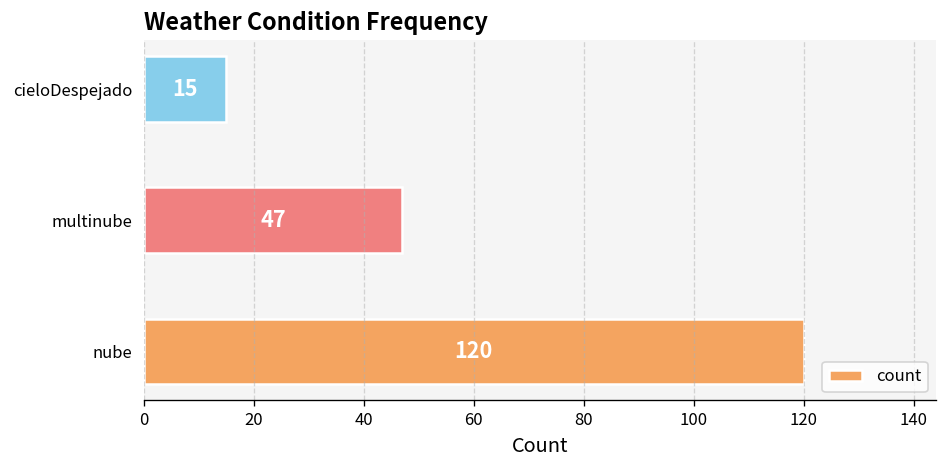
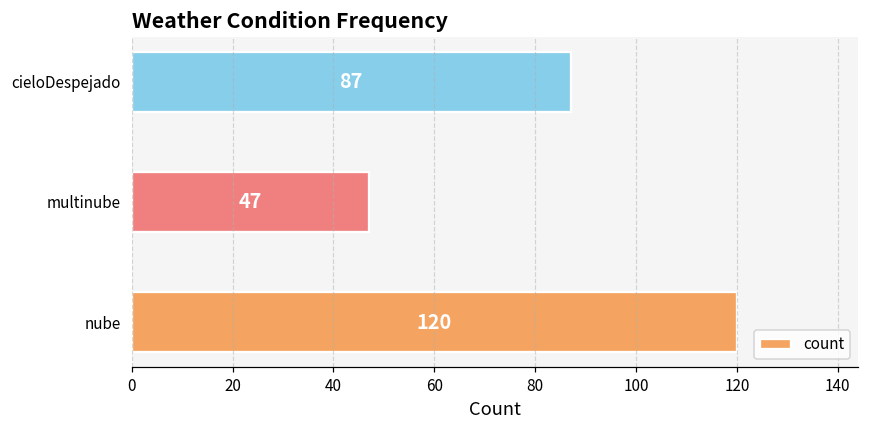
  {
-   "cieloDespejado": 15,
+   "cieloDespejado": 87,
    "multinube": 47,
    "nube": 120
  }
